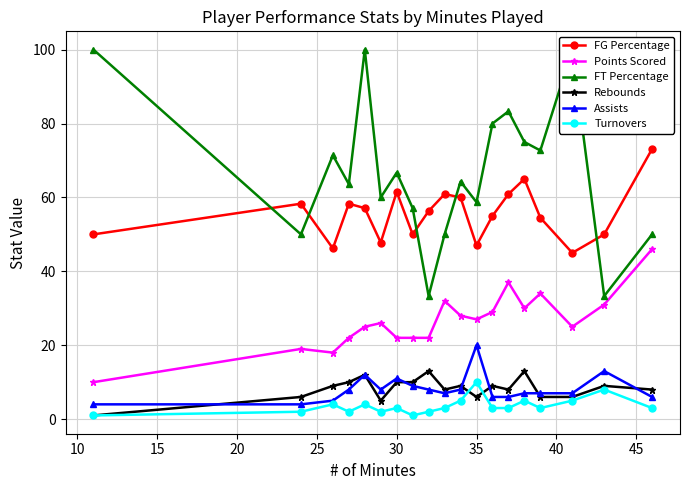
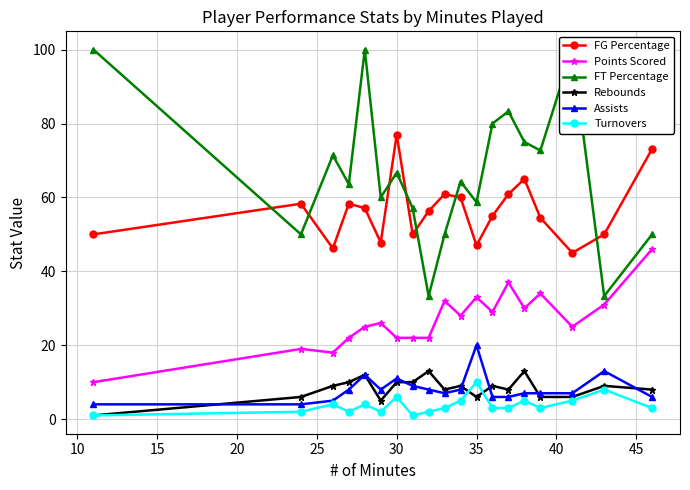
  {
    "FG Percentage": {
-     "30": 62,
+     "30": 77,
      "35": 47
    },
    "Points Scored": {
      "30": 22,
-     "35": 27
+     "35": 33
    },
    "FT Percentage": {
      "30": 67,
      "35": 59
    },
    "Rebounds": {
      "30": 10,
      "35": 6
    },
    "Assists": {
      "30": 11,
      "35": 20
    },
    "Turnovers": {
-     "30": 3,
+     "30": 6,
      "35": 10
    }
  }
